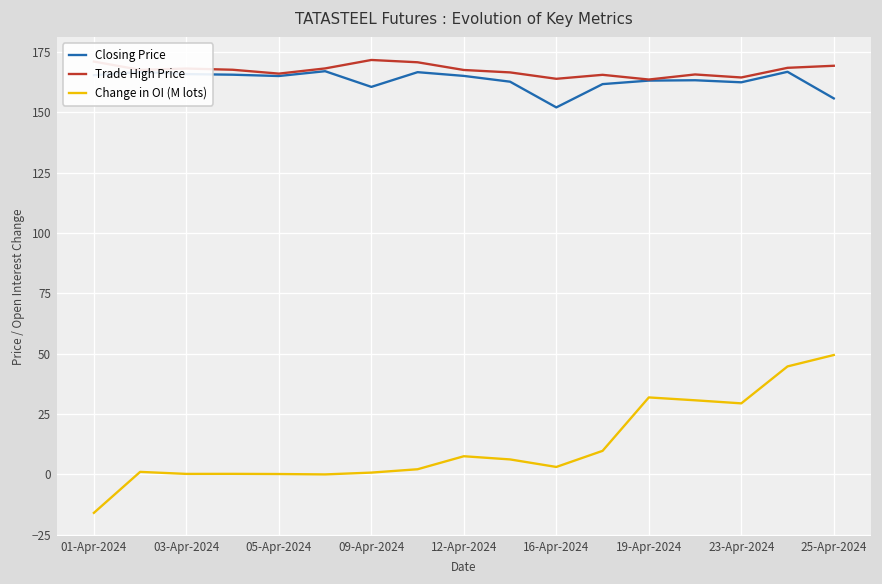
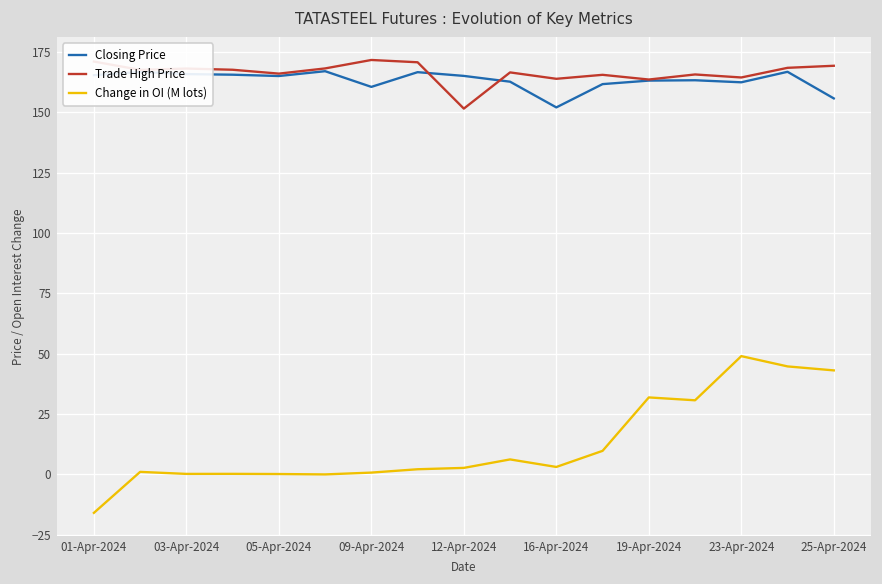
  {
    "Closing Price": {
      "09-Apr-2024": 161,
      "12-Apr-2024": 165,
      "16-Apr-2024": 152,
      "23-Apr-2024": 162,
      "25-Apr-2024": 156
    },
    "Trade High Price": {
      "09-Apr-2024": 172,
-     "12-Apr-2024": 168,
+     "12-Apr-2024": 152,
      "16-Apr-2024": 164,
      "23-Apr-2024": 164,
      "25-Apr-2024": 169
    },
    "Change in OI (M lots)": {
      "01-Apr-2024": -16,
      "03-Apr-2024": 0,
      "05-Apr-2024": 0,
      "09-Apr-2024": 1,
-     "12-Apr-2024": 7,
+     "12-Apr-2024": 3,
      "16-Apr-2024": 3,
      "19-Apr-2024": 32,
-     "23-Apr-2024": 29,
-     "25-Apr-2024": 49
+     "23-Apr-2024": 49,
+     "25-Apr-2024": 43
    }
  }
